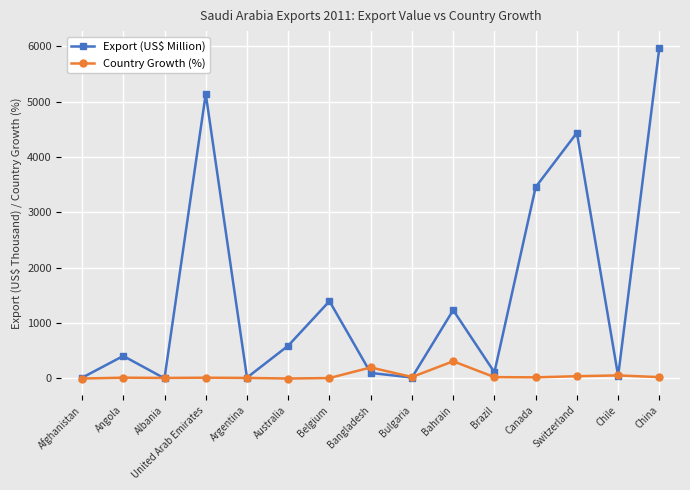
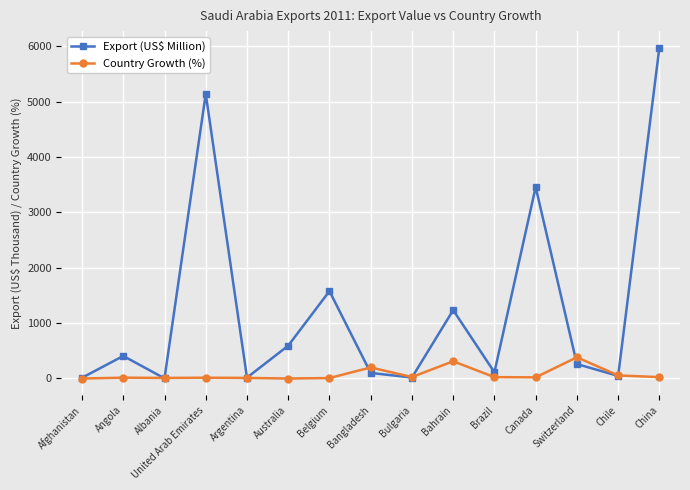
  {
    "Export (US$ Million)": {
      "Angola": 400,
      "United Arab Emirates": 5100,
      "Australia": 600,
-     "Belgium": 1400,
+     "Belgium": 1600,
      "Bangladesh": 100,
      "Bahrain": 1200,
      "Brazil": 100,
      "Canada": 3500,
-     "Switzerland": 4400,
+     "Switzerland": 300,
      "China": 6000
    },
    "Country Growth (%)": {
      "Angola": 0,
      "United Arab Emirates": 0,
      "Australia": 0,
      "Belgium": 0,
      "Bangladesh": 200,
      "Bahrain": 300,
      "Brazil": 0,
      "Canada": 0,
-     "Switzerland": 0,
+     "Switzerland": 400,
      "China": 0
    }
  }
